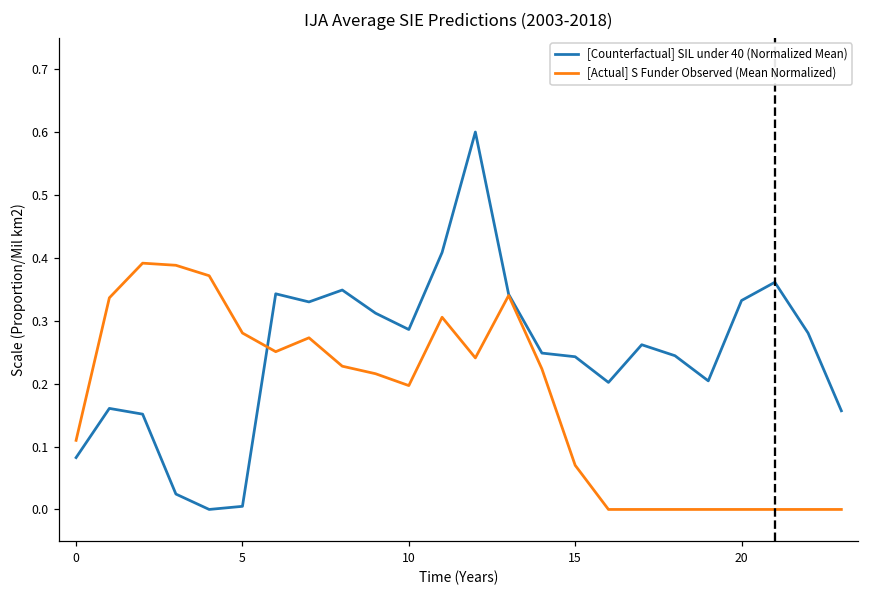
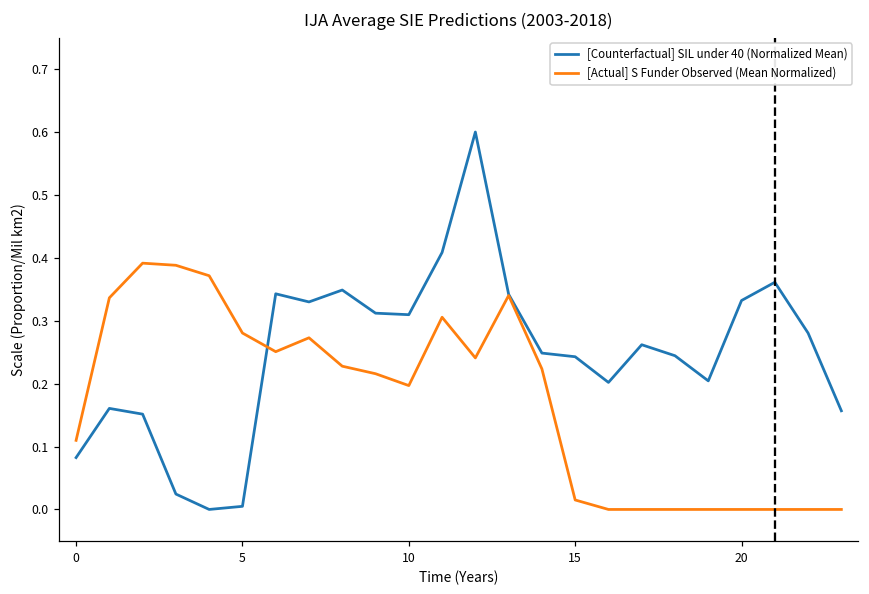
  {
    "[Counterfactual] SIL under 40 (Normalized Mean)": {
      "0": 0.08,
      "5": 0.00,
-     "10": 0.29,
+     "10": 0.31,
      "15": 0.24,
      "20": 0.33
    },
    "[Actual] S Funder Observed (Mean Normalized)": {
      "0": 0.11,
      "5": 0.28,
      "10": 0.20,
-     "15": 0.07,
+     "15": 0.02,
      "20": 0.00
    }
  }
